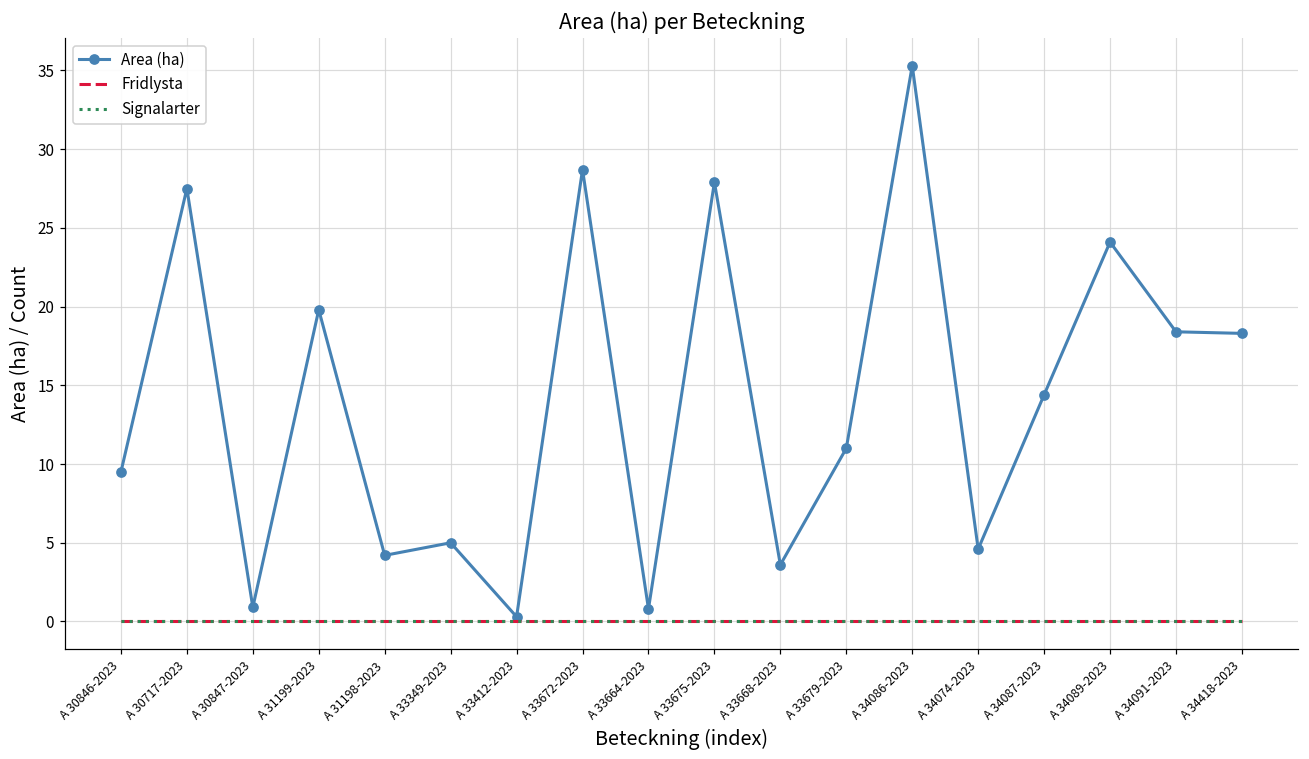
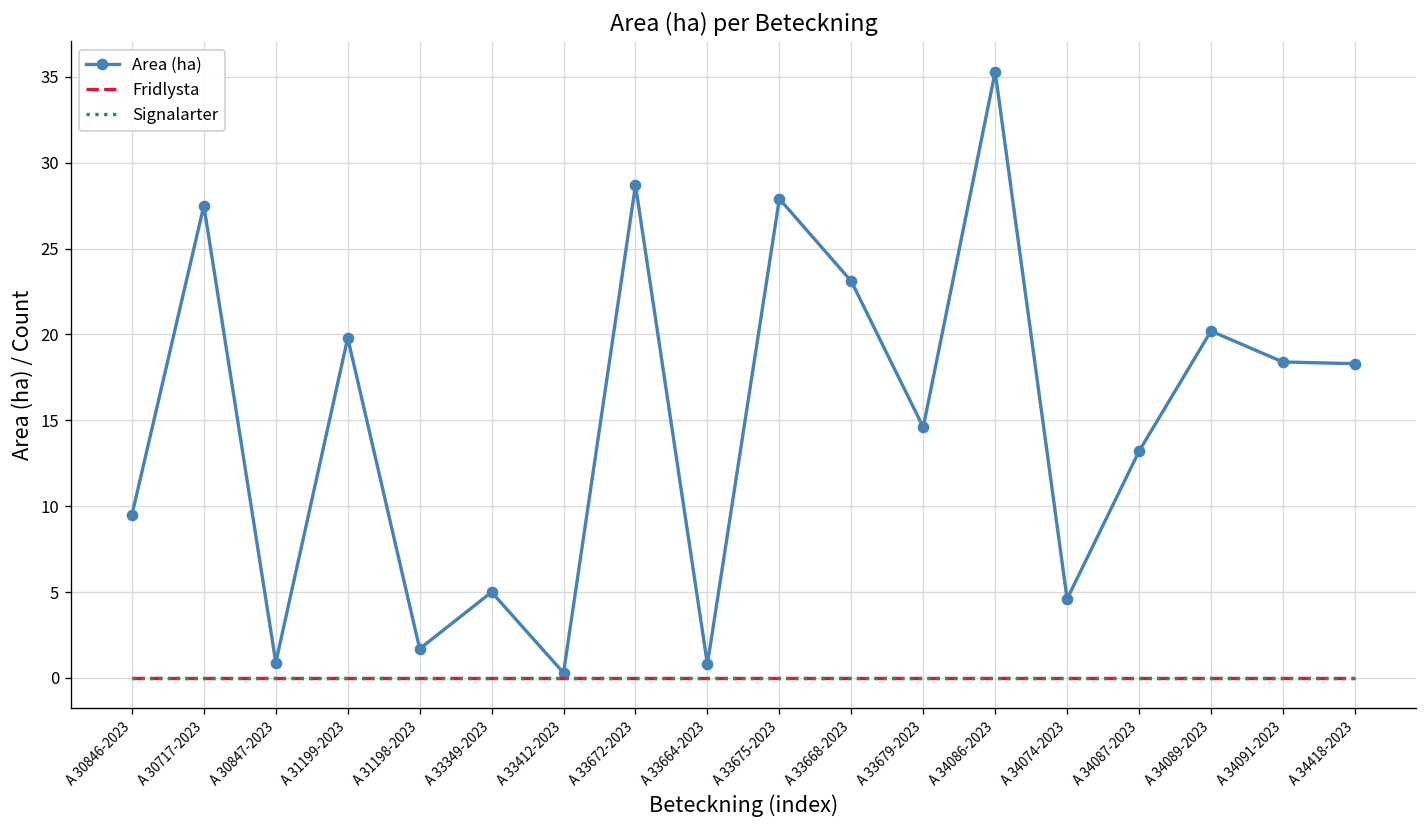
  {
    "Area (ha)": {
      "A 30846-2023": 9.5,
      "A 30717-2023": 27.5,
      "A 30847-2023": 0.9,
      "A 31199-2023": 19.8,
-     "A 31198-2023": 4.2,
+     "A 31198-2023": 1.7,
      "A 33349-2023": 5.0,
      "A 33412-2023": 0.3,
      "A 33672-2023": 28.7,
      "A 33664-2023": 0.8,
      "A 33675-2023": 27.9,
-     "A 33668-2023": 3.6,
-     "A 33679-2023": 11.0,
+     "A 33668-2023": 23.1,
+     "A 33679-2023": 14.6,
      "A 34086-2023": 35.3,
      "A 34074-2023": 4.6,
-     "A 34087-2023": 14.4,
-     "A 34089-2023": 24.1,
+     "A 34087-2023": 13.2,
+     "A 34089-2023": 20.2,
      "A 34091-2023": 18.4,
      "A 34418-2023": 18.3
    },
    "Signalarter": {
      "A 30846-2023": 0.0,
      "A 30717-2023": 0.0,
      "A 30847-2023": 0.0,
      "A 31199-2023": 0.0,
      "A 31198-2023": 0.0,
      "A 33349-2023": 0.0,
      "A 33412-2023": 0.0,
      "A 33672-2023": 0.0,
      "A 33664-2023": 0.0,
      "A 33675-2023": 0.0,
      "A 33668-2023": 0.0,
      "A 33679-2023": 0.0,
      "A 34086-2023": 0.0,
      "A 34074-2023": 0.0,
      "A 34087-2023": 0.0,
      "A 34089-2023": 0.0,
      "A 34091-2023": 0.0,
      "A 34418-2023": 0.0
    }
  }
